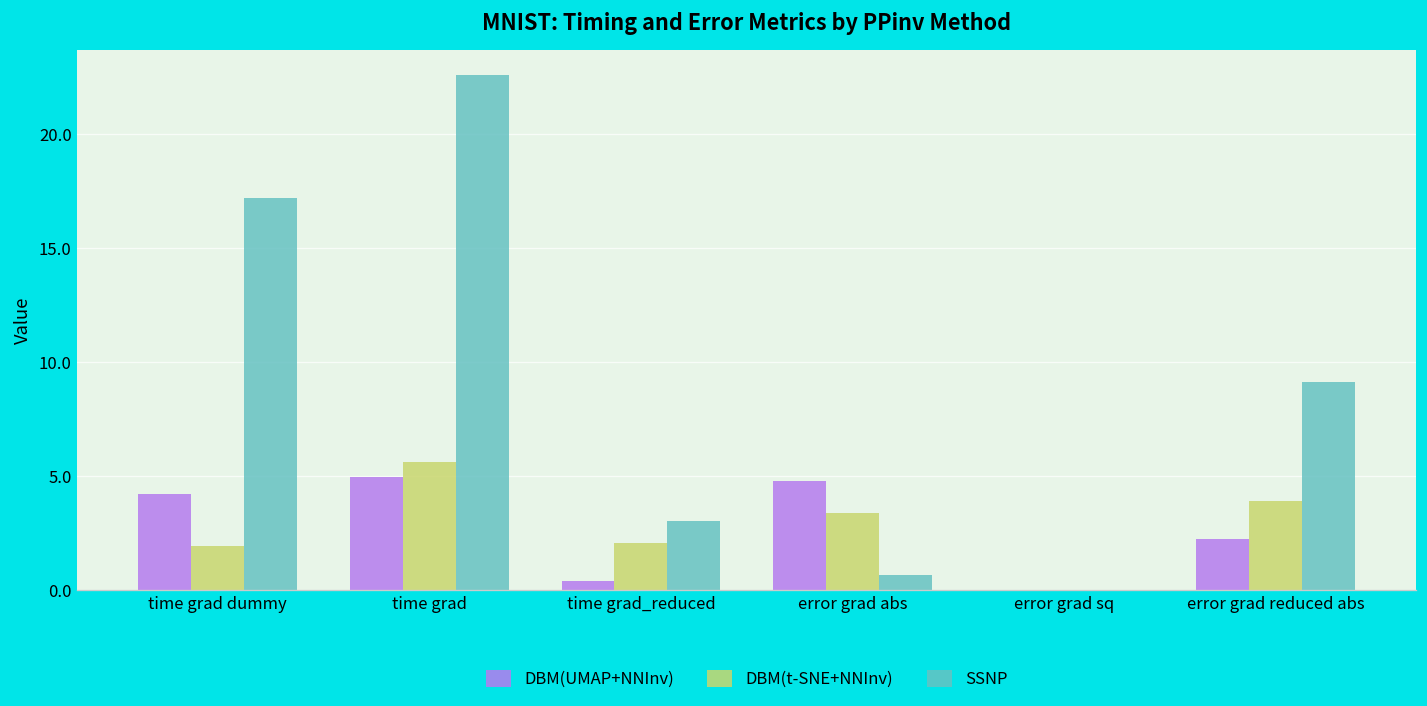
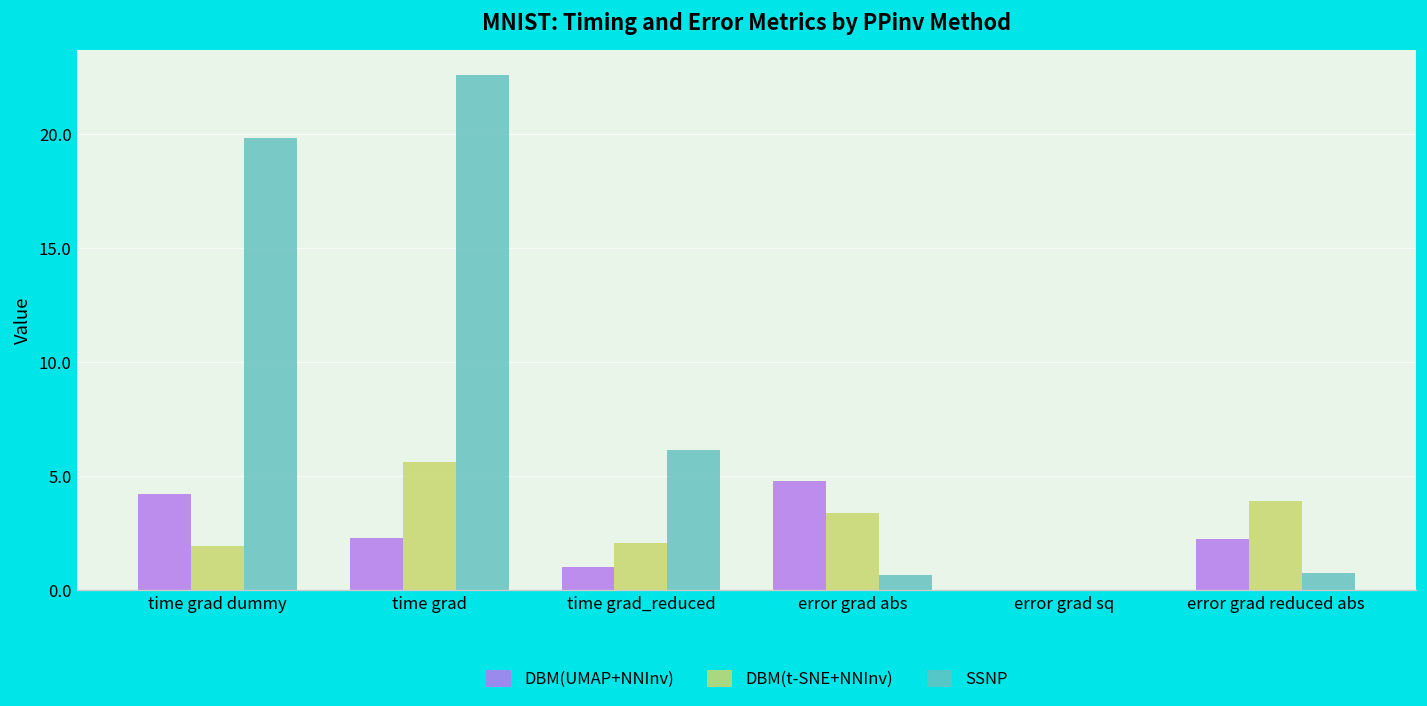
  {
    "DBM(UMAP+NNInv)": {
      "time grad dummy": 4.2,
-     "time grad": 4.9,
-     "time grad_reduced": 0.4,
+     "time grad": 2.3,
+     "time grad_reduced": 1.0,
      "error grad abs": 4.8,
      "error grad reduced abs": 2.2
    },
    "DBM(t-SNE+NNInv)": {
      "time grad dummy": 1.9,
      "time grad": 5.6,
      "time grad_reduced": 2.1,
      "error grad abs": 3.3,
      "error grad reduced abs": 3.9
    },
    "SSNP": {
-     "time grad dummy": 17.2,
+     "time grad dummy": 19.8,
      "time grad": 22.6,
-     "time grad_reduced": 3.0,
+     "time grad_reduced": 6.1,
      "error grad abs": 0.7,
-     "error grad reduced abs": 9.1
+     "error grad reduced abs": 0.7
    }
  }
